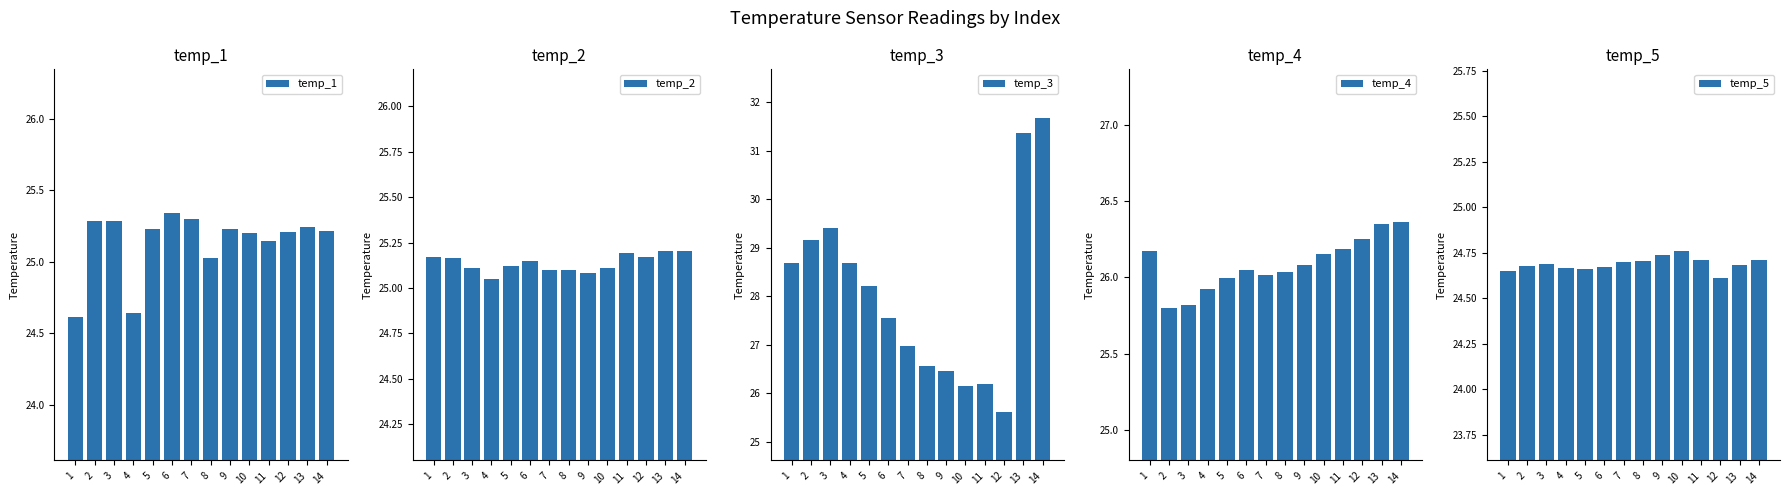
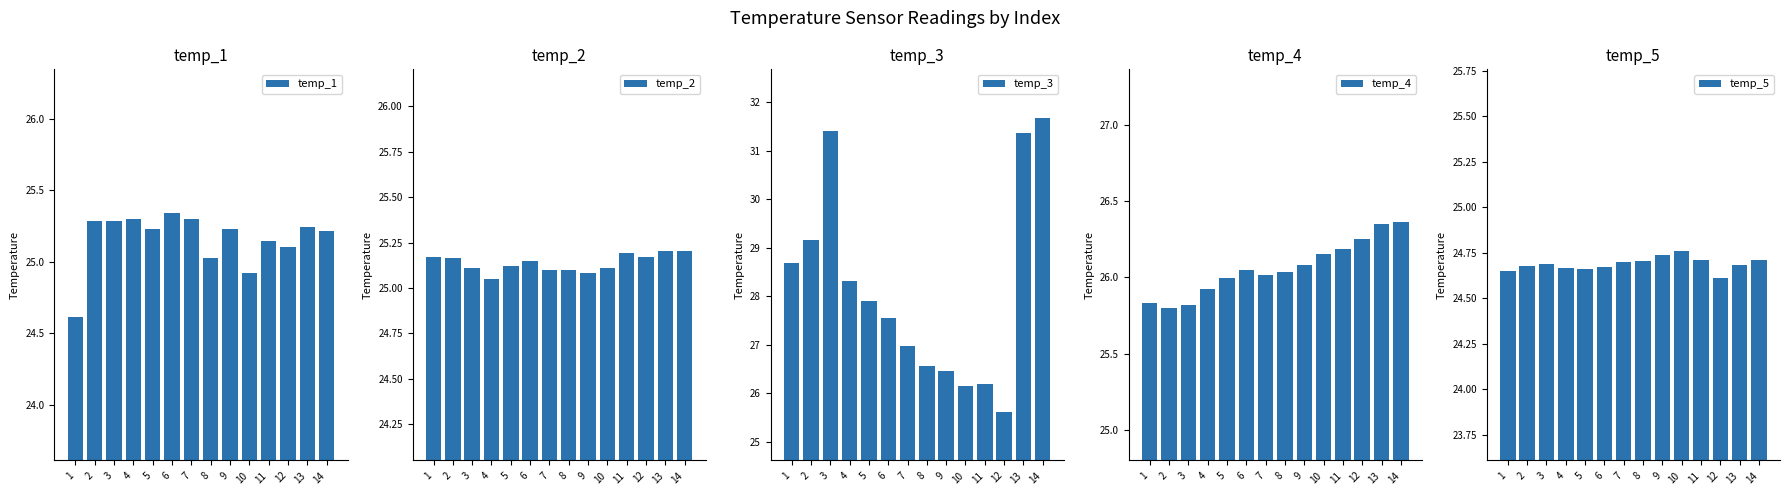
  {
    "temp_1": {
      "1": 24.61,
      "2": 25.29,
      "3": 25.28,
-     "4": 24.64,
+     "4": 25.30,
      "5": 25.23,
      "6": 25.34,
      "7": 25.30,
      "8": 25.02,
      "9": 25.23,
-     "10": 25.20,
+     "10": 24.92,
      "11": 25.15,
-     "12": 25.21,
+     "12": 25.10,
      "13": 25.24,
      "14": 25.21
    },
    "temp_2": {
      "1": 25.17,
      "2": 25.16,
      "3": 25.11,
      "4": 25.05,
      "5": 25.12,
      "6": 25.15,
      "7": 25.10,
      "8": 25.10,
      "9": 25.08,
      "10": 25.11,
      "11": 25.19,
      "12": 25.17,
      "13": 25.20,
      "14": 25.20
    },
    "temp_3": {
      "1": 28.7,
      "2": 29.2,
-     "3": 29.4,
-     "4": 28.7,
-     "5": 28.2,
+     "3": 31.4,
+     "4": 28.3,
+     "5": 27.9,
      "6": 27.6,
      "7": 27.0,
      "8": 26.6,
      "9": 26.5,
      "10": 26.2,
      "11": 26.2,
      "12": 25.6,
      "13": 31.4,
      "14": 31.7
    },
    "temp_4": {
-     "1": 26.17,
+     "1": 25.83,
      "2": 25.80,
      "3": 25.82,
      "4": 25.93,
      "5": 26.00,
      "6": 26.05,
      "7": 26.02,
      "8": 26.04,
      "9": 26.08,
      "10": 26.15,
      "11": 26.18,
      "12": 26.25,
      "13": 26.35,
      "14": 26.37
    },
    "temp_5": {
      "1": 24.65,
      "2": 24.67,
      "3": 24.69,
      "4": 24.67,
      "5": 24.66,
      "6": 24.67,
      "7": 24.70,
      "8": 24.71,
      "9": 24.74,
      "10": 24.76,
      "11": 24.71,
      "12": 24.61,
      "13": 24.68,
      "14": 24.71
    }
  }
